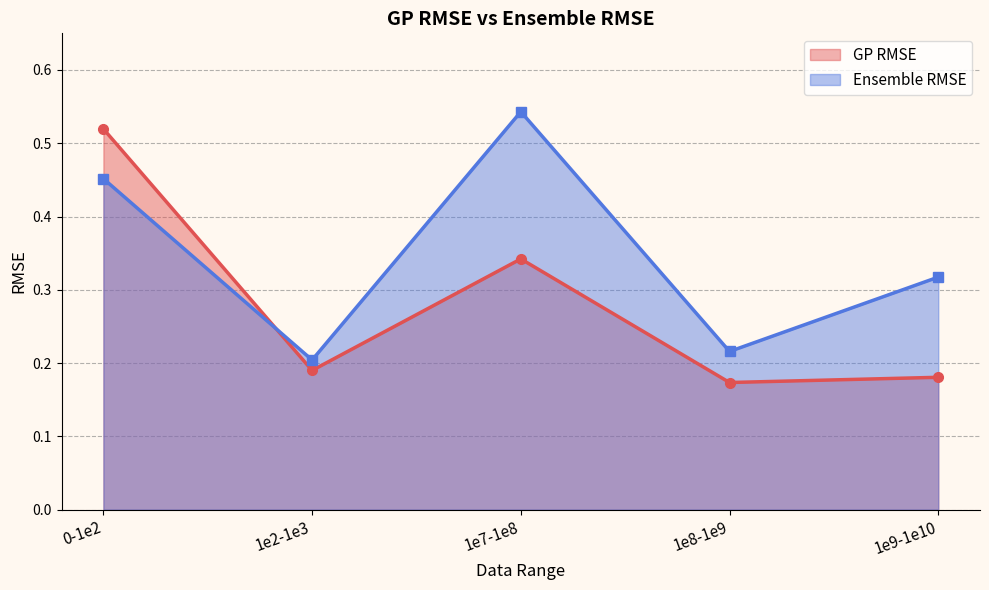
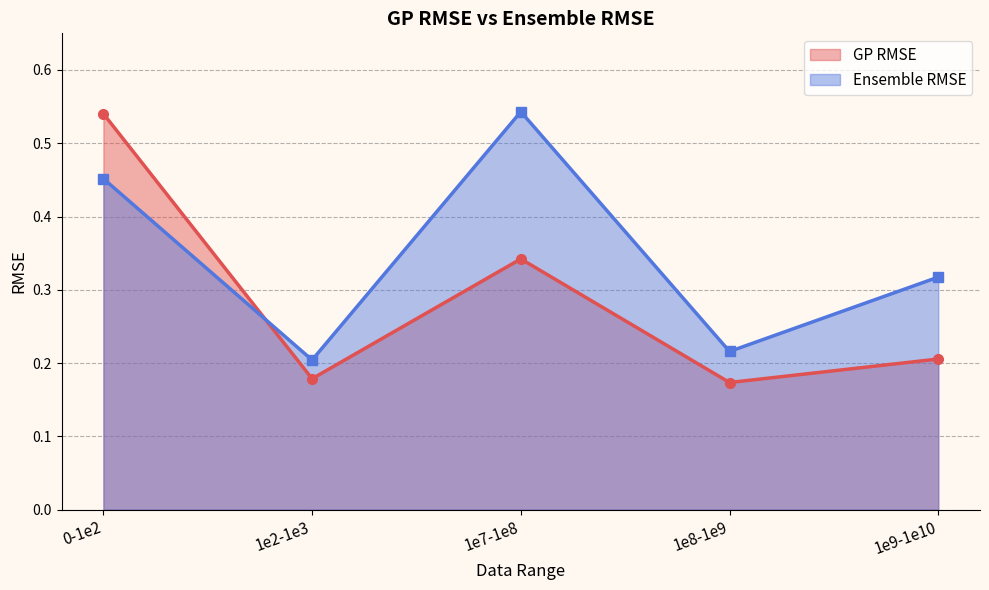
  {
    "GP RMSE": {
-     "0-1e2": 0.52,
-     "1e2-1e3": 0.19,
+     "0-1e2": 0.54,
+     "1e2-1e3": 0.18,
      "1e7-1e8": 0.34,
      "1e8-1e9": 0.17,
-     "1e9-1e10": 0.18
+     "1e9-1e10": 0.21
    },
    "Ensemble RMSE": {
      "0-1e2": 0.45,
      "1e2-1e3": 0.20,
      "1e7-1e8": 0.54,
      "1e8-1e9": 0.22,
      "1e9-1e10": 0.32
    }
  }
